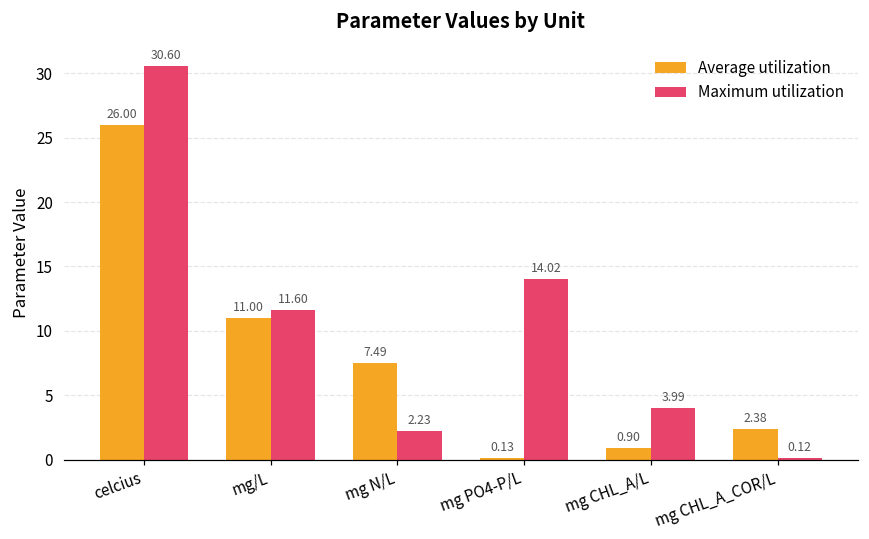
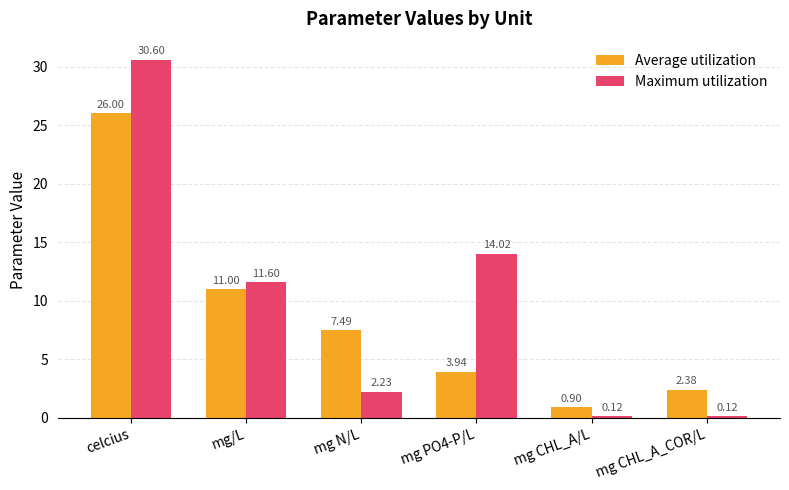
  {
    "Average utilization": {
      "celcius": 26.00,
      "mg/L": 11.00,
      "mg N/L": 7.49,
-     "mg PO4-P/L": 0.13,
+     "mg PO4-P/L": 3.94,
      "mg CHL_A/L": 0.90,
      "mg CHL_A_COR/L": 2.38
    },
    "Maximum utilization": {
      "celcius": 30.60,
      "mg/L": 11.60,
      "mg N/L": 2.23,
      "mg PO4-P/L": 14.02,
-     "mg CHL_A/L": 3.99,
+     "mg CHL_A/L": 0.12,
      "mg CHL_A_COR/L": 0.12
    }
  }
